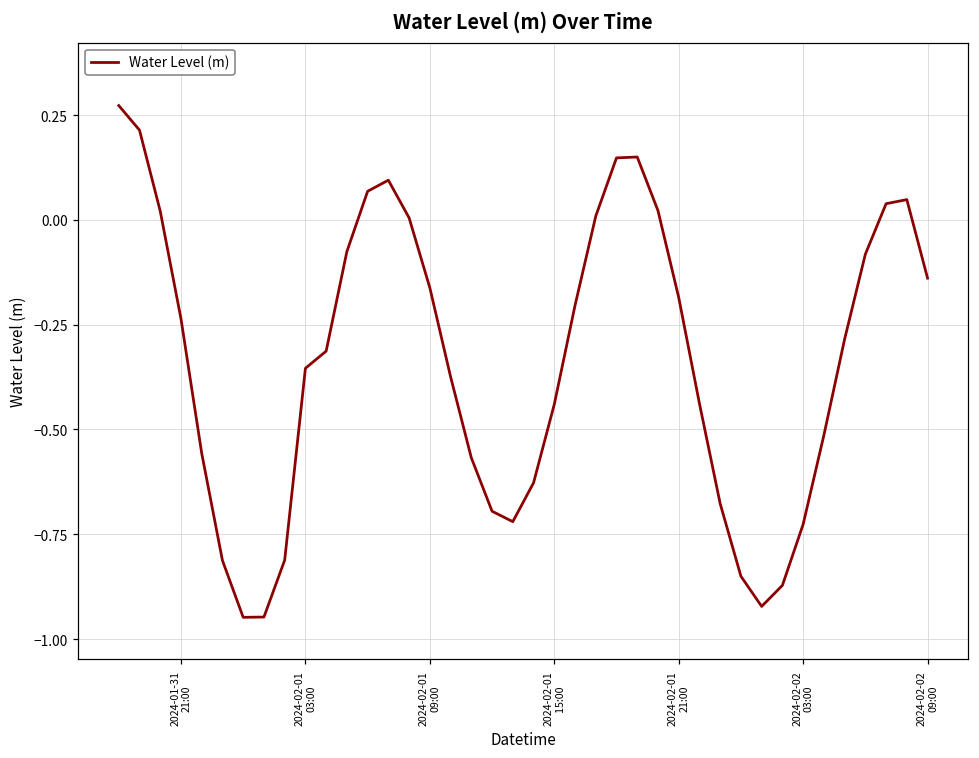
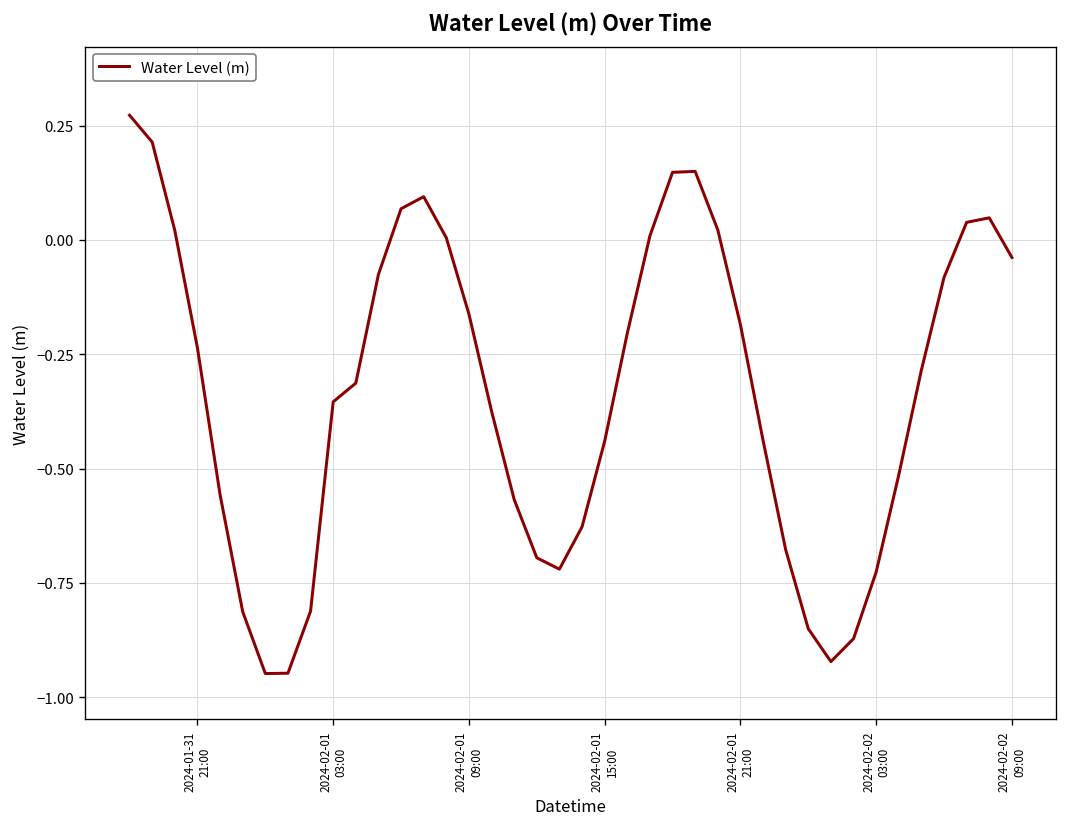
  {
    "2024-01-31 21:00": -0.24,
    "2024-02-01 03:00": -0.35,
    "2024-02-01 09:00": -0.16,
    "2024-02-01 15:00": -0.44,
    "2024-02-01 21:00": -0.19,
    "2024-02-02 03:00": -0.73,
-   "2024-02-02 09:00": -0.14
+   "2024-02-02 09:00": -0.04
  }
